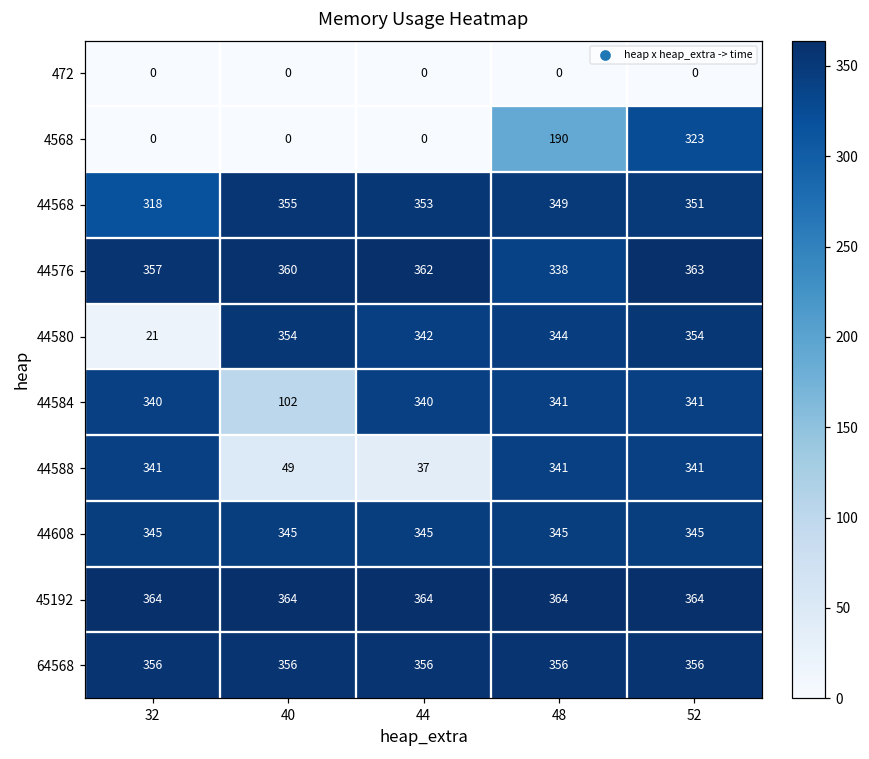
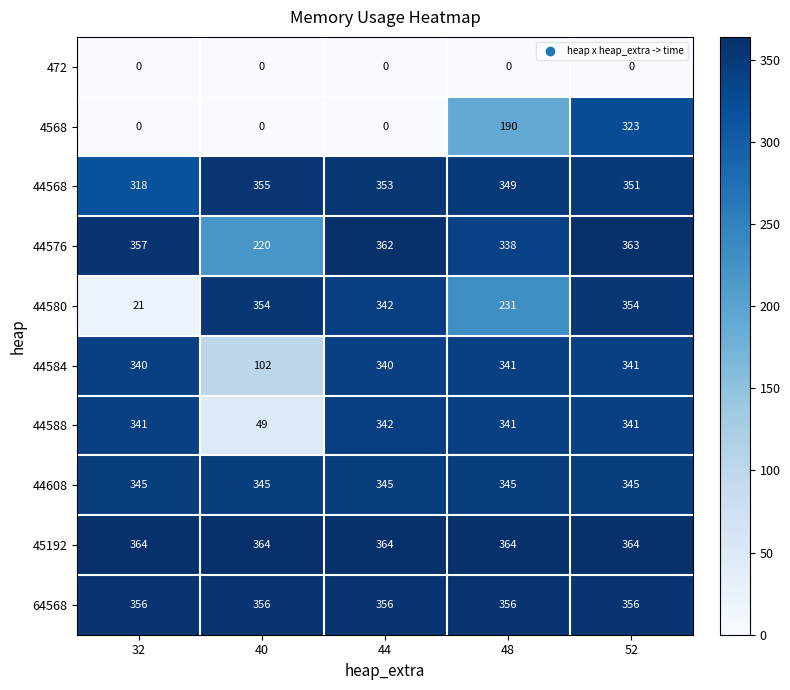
  {
    "472": {
      "32": 0,
      "40": 0,
      "44": 0,
      "48": 0,
      "52": 0
    },
    "4568": {
      "32": 0,
      "40": 0,
      "44": 0,
      "48": 190,
      "52": 323
    },
    "44568": {
      "32": 318,
      "40": 355,
      "44": 353,
      "48": 349,
      "52": 351
    },
    "44576": {
      "32": 357,
-     "40": 360,
+     "40": 220,
      "44": 362,
      "48": 338,
      "52": 363
    },
    "44580": {
      "32": 21,
      "40": 354,
      "44": 342,
-     "48": 344,
+     "48": 231,
      "52": 354
    },
    "44584": {
      "32": 340,
      "40": 102,
      "44": 340,
      "48": 341,
      "52": 341
    },
    "44588": {
      "32": 341,
      "40": 49,
-     "44": 37,
+     "44": 342,
      "48": 341,
      "52": 341
    },
    "44608": {
      "32": 345,
      "40": 345,
      "44": 345,
      "48": 345,
      "52": 345
    },
    "45192": {
      "32": 364,
      "40": 364,
      "44": 364,
      "48": 364,
      "52": 364
    },
    "64568": {
      "32": 356,
      "40": 356,
      "44": 356,
      "48": 356,
      "52": 356
    }
  }
